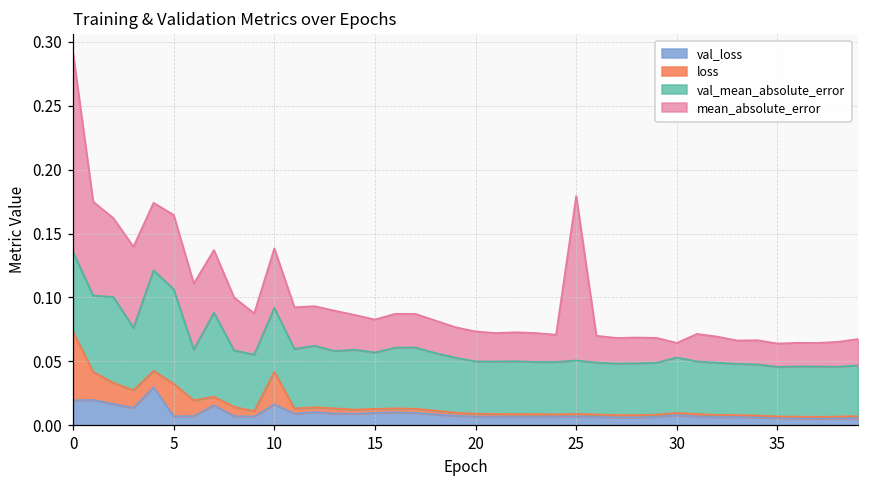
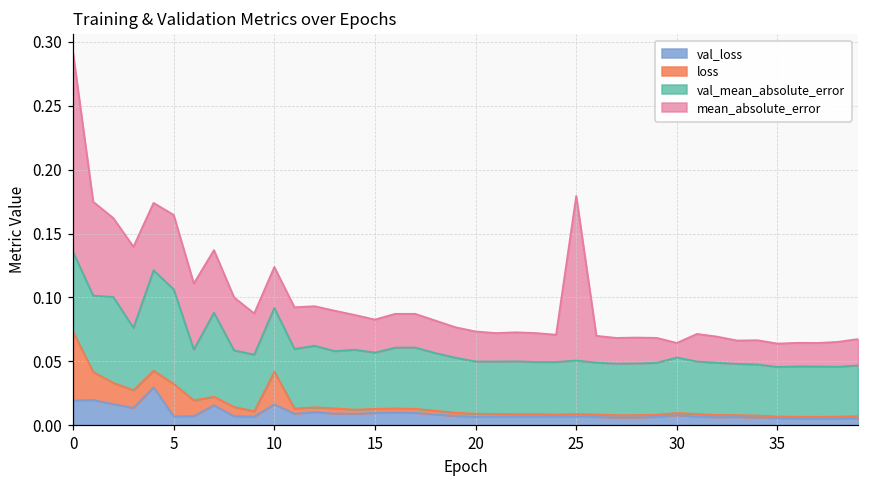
  {
    "val_loss": {
      "0": 0.020,
      "5": 0.007,
      "10": 0.016,
      "15": 0.010,
      "20": 0.007
    },
    "loss": {
      "0": 0.054,
      "5": 0.025,
      "10": 0.025,
      "15": 0.003,
      "20": 0.002
    },
    "val_mean_absolute_error": {
      "0": 0.062,
      "5": 0.074,
      "10": 0.050,
      "15": 0.044,
      "20": 0.041,
      "25": 0.042,
      "30": 0.043,
      "35": 0.039
    },
    "mean_absolute_error": {
      "0": 0.155,
      "5": 0.058,
-     "10": 0.046,
+     "10": 0.032,
      "15": 0.026,
      "20": 0.023,
      "25": 0.129,
      "30": 0.011,
      "35": 0.018
    }
  }
